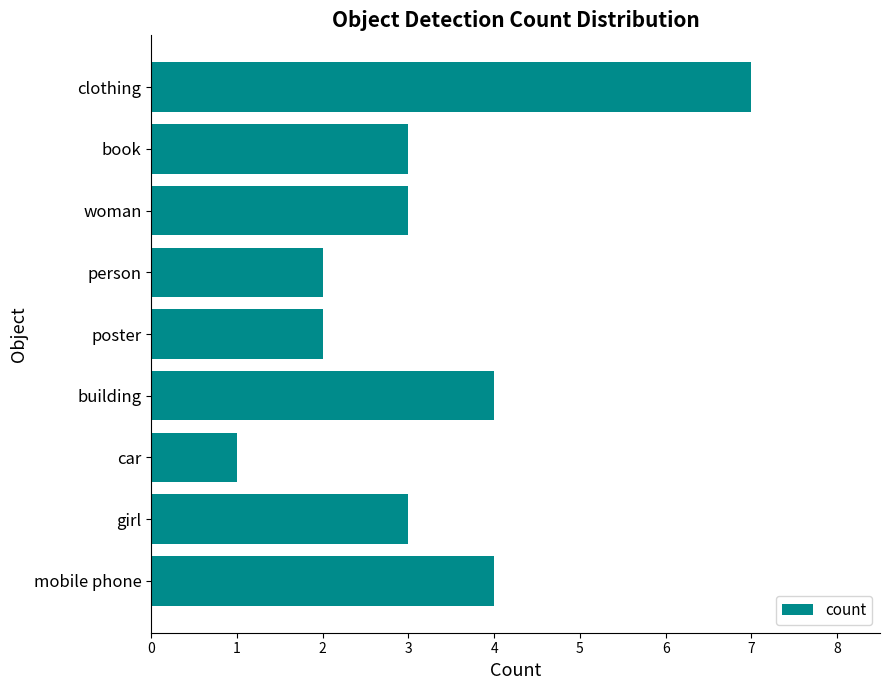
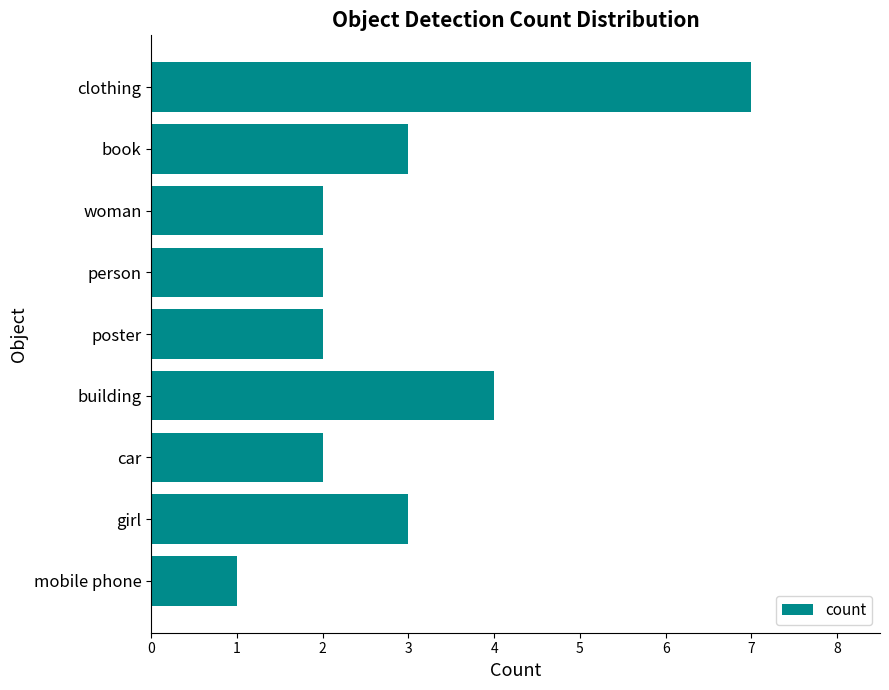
  {
    "clothing": 7,
    "book": 3,
-   "woman": 3,
+   "woman": 2,
    "person": 2,
    "poster": 2,
    "building": 4,
-   "car": 1,
+   "car": 2,
    "girl": 3,
-   "mobile phone": 4
+   "mobile phone": 1
  }
